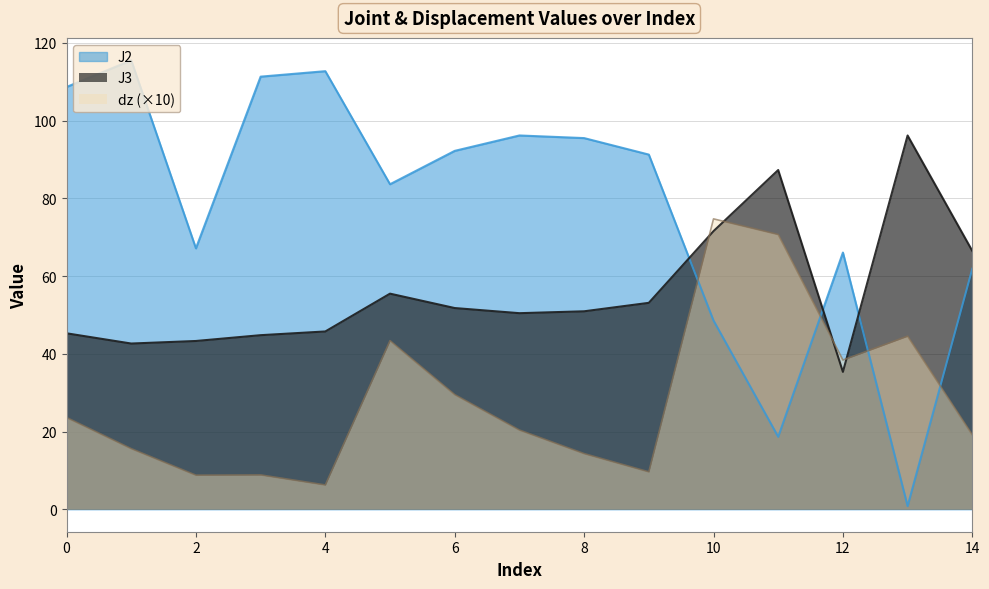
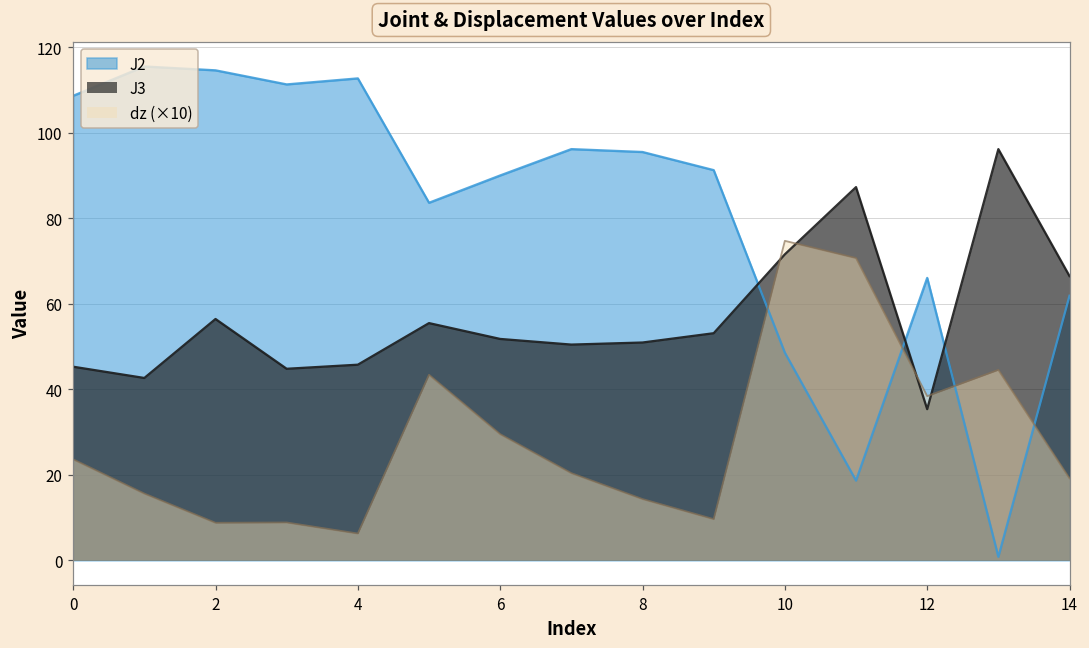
  {
    "J2": {
      "0": 109,
-     "2": 67,
+     "2": 115,
      "4": 113,
-     "6": 92,
+     "6": 90,
      "8": 95,
      "10": 49,
      "12": 66,
      "14": 62
    },
    "J3": {
      "0": 45,
-     "2": 43,
+     "2": 56,
      "4": 46,
      "6": 52,
      "8": 51,
      "10": 72,
      "12": 35,
      "14": 66
    },
    "dz (×10)": {
      "0": 24,
      "2": 9,
      "4": 6,
      "6": 30,
      "8": 14,
      "10": 75,
      "12": 38,
      "14": 19
    }
  }
